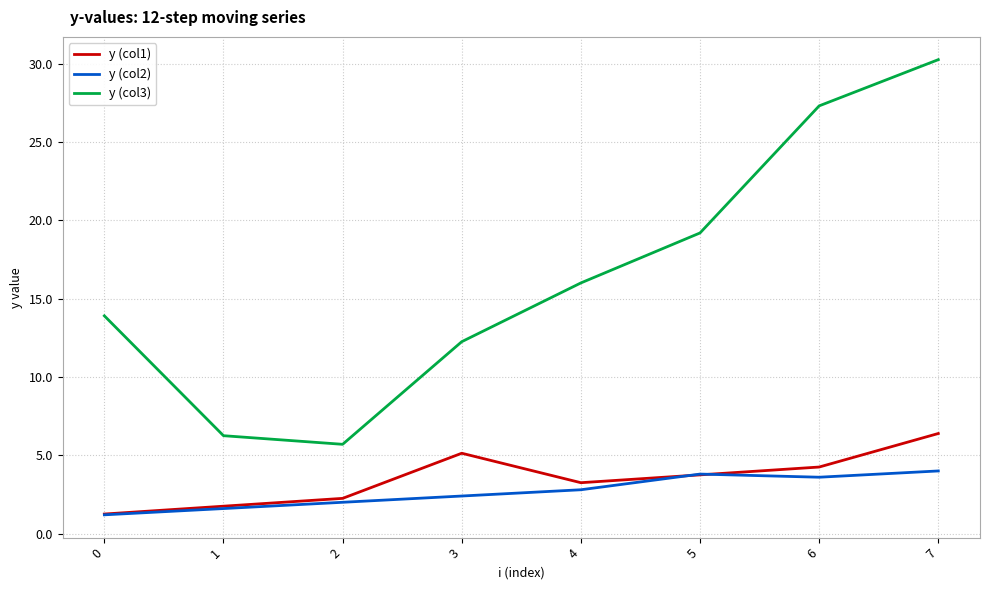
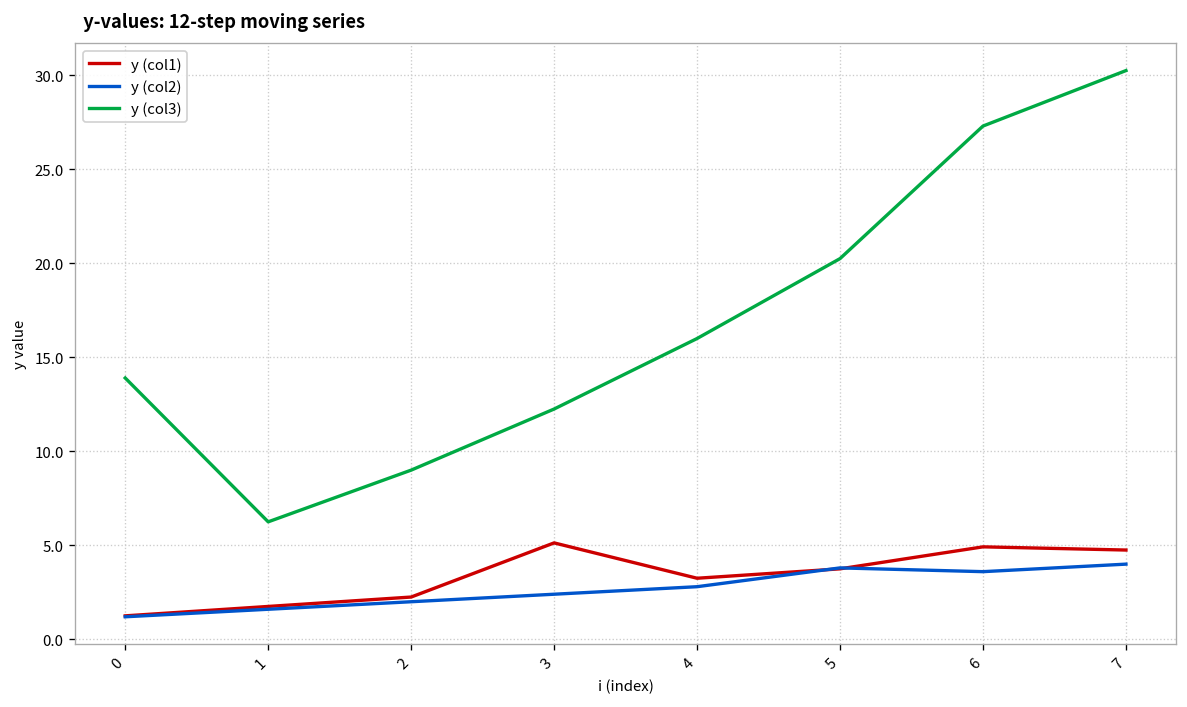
  {
    "y (col1)": {
      "2": 2.3,
      "3": 5.1,
      "4": 3.3,
-     "6": 4.3,
-     "7": 6.4
+     "6": 4.9,
+     "7": 4.8
    },
    "y (col2)": {
      "2": 2.0,
      "3": 2.4,
      "4": 2.8,
      "6": 3.6,
      "7": 4.0
    },
    "y (col3)": {
      "0": 13.9,
      "1": 6.3,
-     "2": 5.7,
+     "2": 9.0,
      "3": 12.3,
      "4": 16.0,
-     "5": 19.2,
+     "5": 20.3,
      "6": 27.3,
      "7": 30.3
    }
  }
